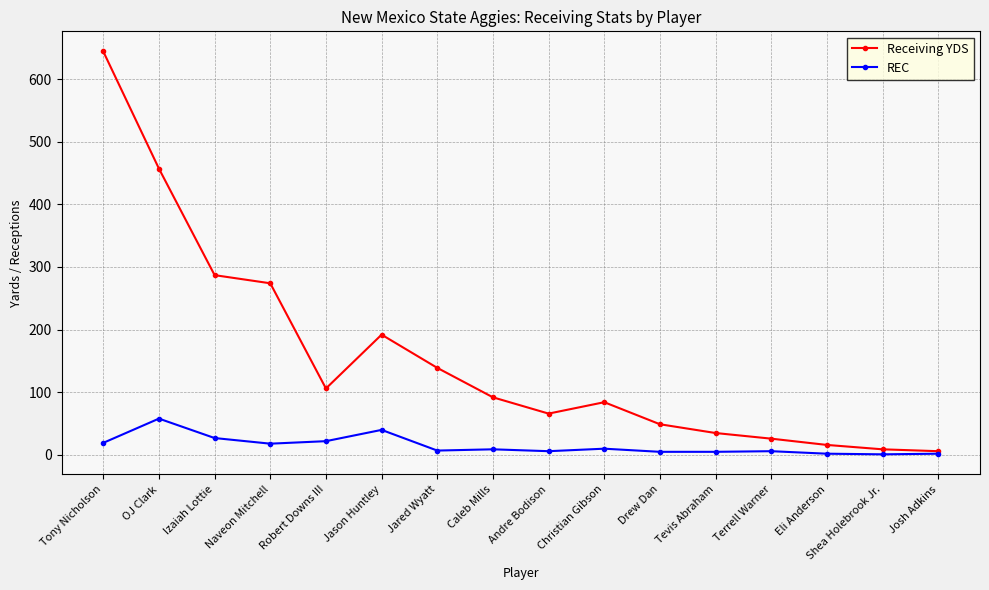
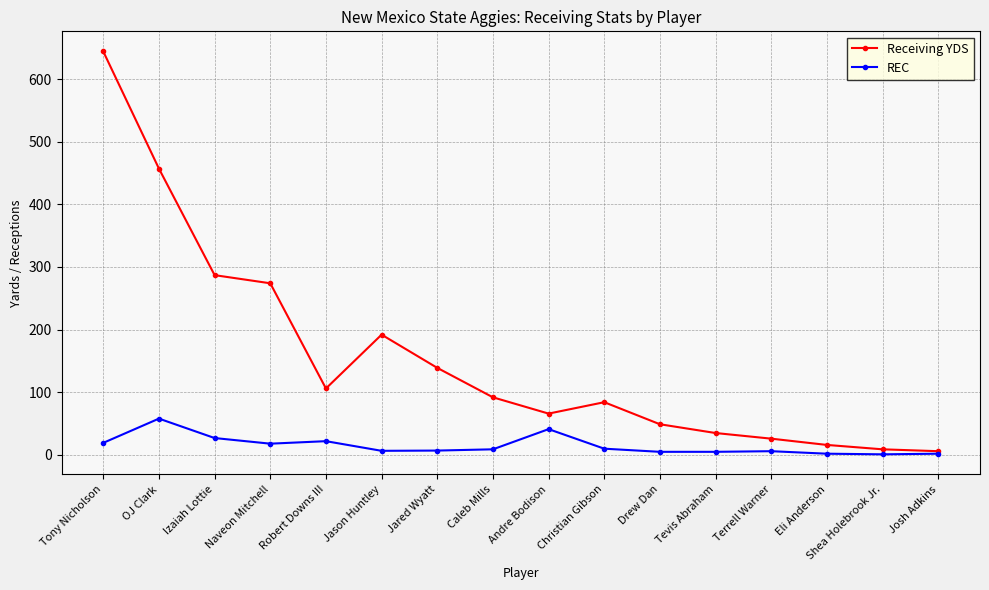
  {
    "Receiving YDS": {
      "Tony Nicholson": 640,
      "OJ Clark": 460,
      "Izaiah Lottie": 290,
      "Naveon Mitchell": 270,
      "Robert Downs III": 110,
      "Jason Huntley": 190,
      "Jared Wyatt": 140,
      "Caleb Mills": 90,
      "Andre Bodison": 70,
      "Christian Gibson": 80,
      "Drew Dan": 50,
      "Tevis Abraham": 40,
      "Terrell Warner": 30,
      "Eli Anderson": 20,
      "Shea Holebrook Jr.": 10
    },
    "REC": {
      "Tony Nicholson": 20,
      "OJ Clark": 60,
      "Izaiah Lottie": 30,
      "Naveon Mitchell": 20,
      "Robert Downs III": 20,
-     "Jason Huntley": 40,
+     "Jason Huntley": 10,
      "Jared Wyatt": 10,
      "Caleb Mills": 10,
-     "Andre Bodison": 10,
+     "Andre Bodison": 40,
      "Christian Gibson": 10,
      "Drew Dan": 10,
      "Tevis Abraham": 10,
      "Terrell Warner": 10,
      "Eli Anderson": 0,
      "Shea Holebrook Jr.": 0
    }
  }
